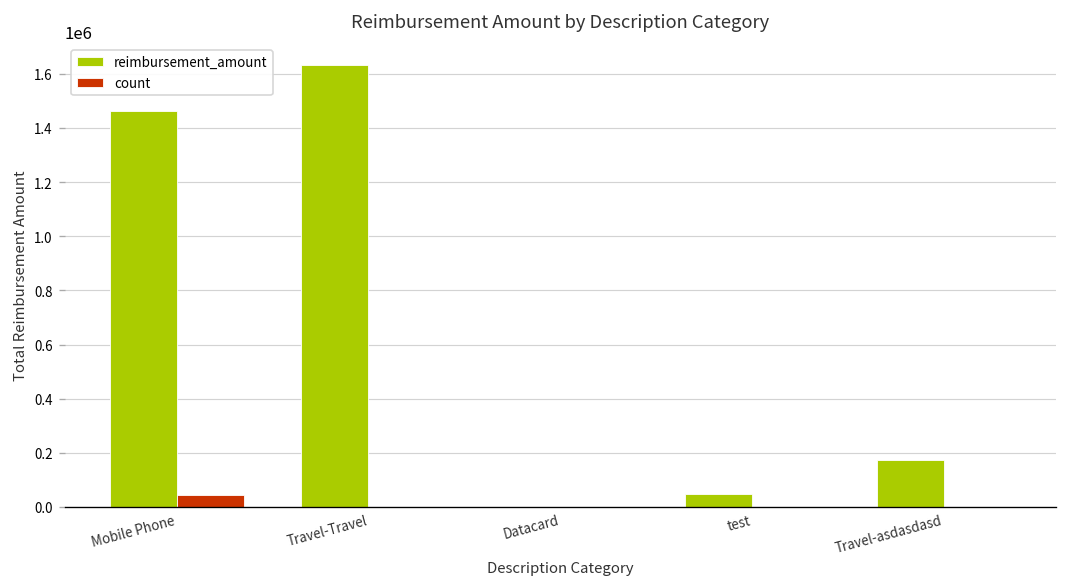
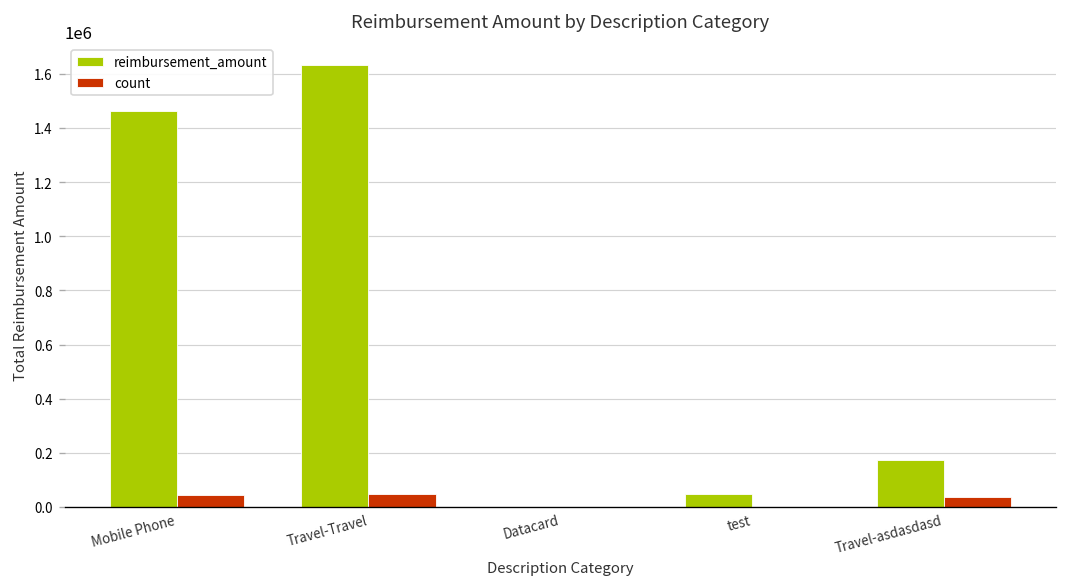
  {
    "reimbursement_amount": {
      "Mobile Phone": 1460000,
      "Travel-Travel": 1630000,
      "test": 50000,
      "Travel-asdasdasd": 170000
    },
    "count": {
      "Mobile Phone": 50000,
-     "Travel-Travel": 0,
-     "Travel-asdasdasd": 0
+     "Travel-Travel": 50000,
+     "Travel-asdasdasd": 40000
    }
  }
